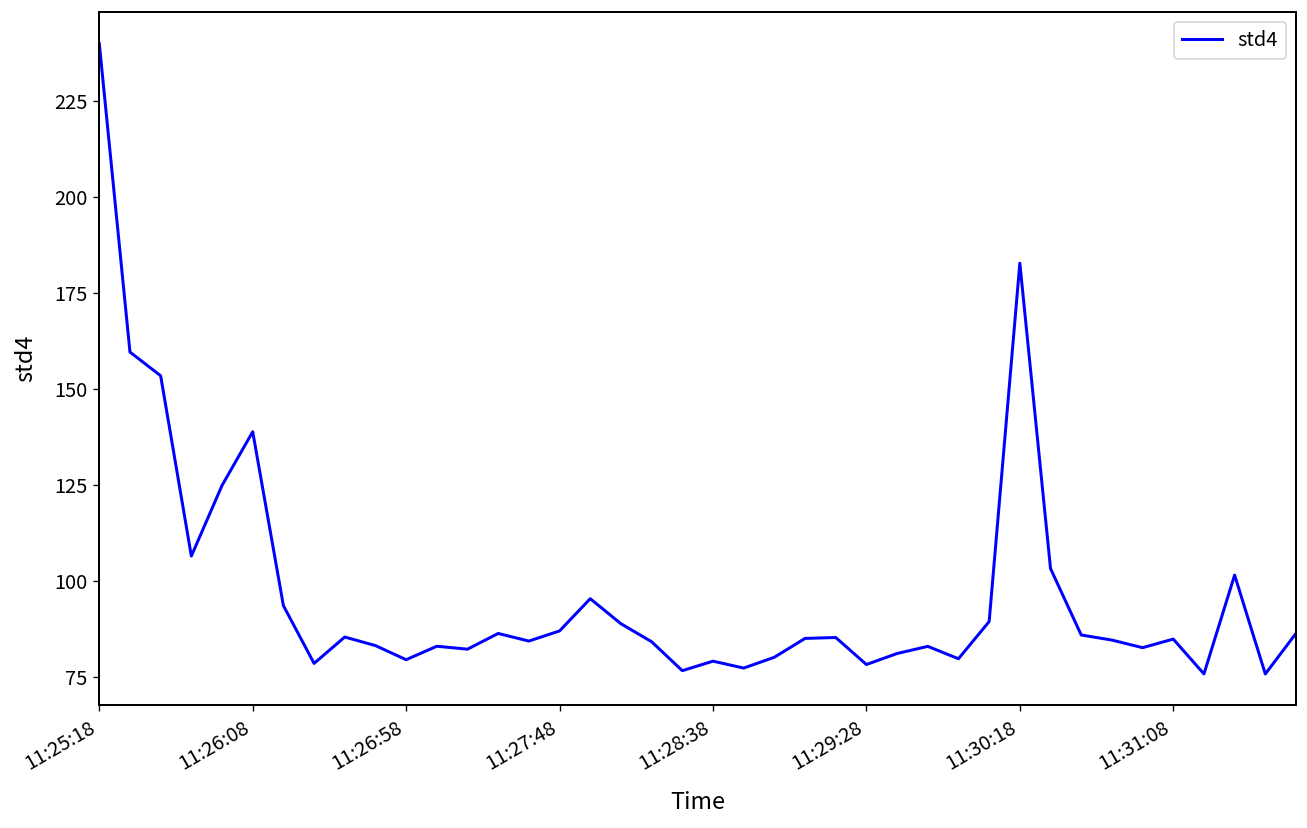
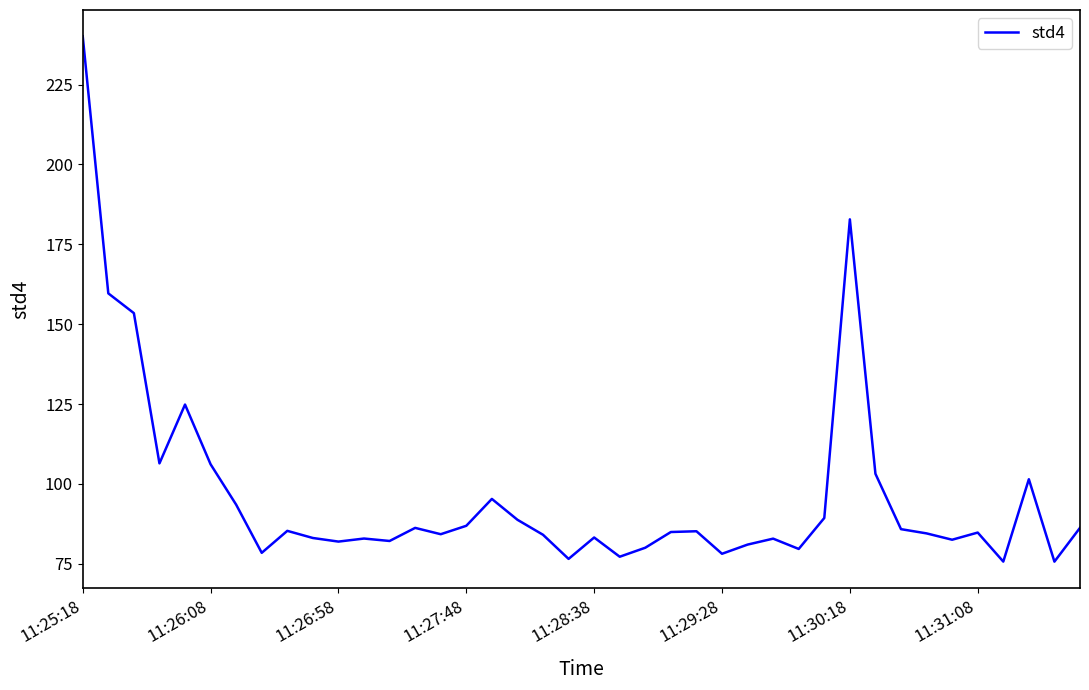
  {
    "11:25:18": 240,
-   "11:26:08": 139,
-   "11:26:58": 79,
+   "11:26:08": 106,
+   "11:26:58": 82,
    "11:27:48": 87,
-   "11:28:38": 79,
+   "11:28:38": 83,
    "11:29:28": 78,
    "11:30:18": 183,
    "11:31:08": 85
  }
